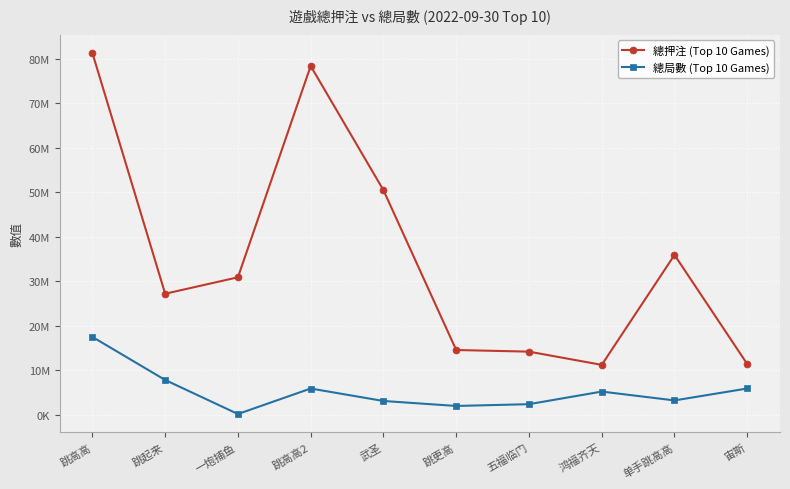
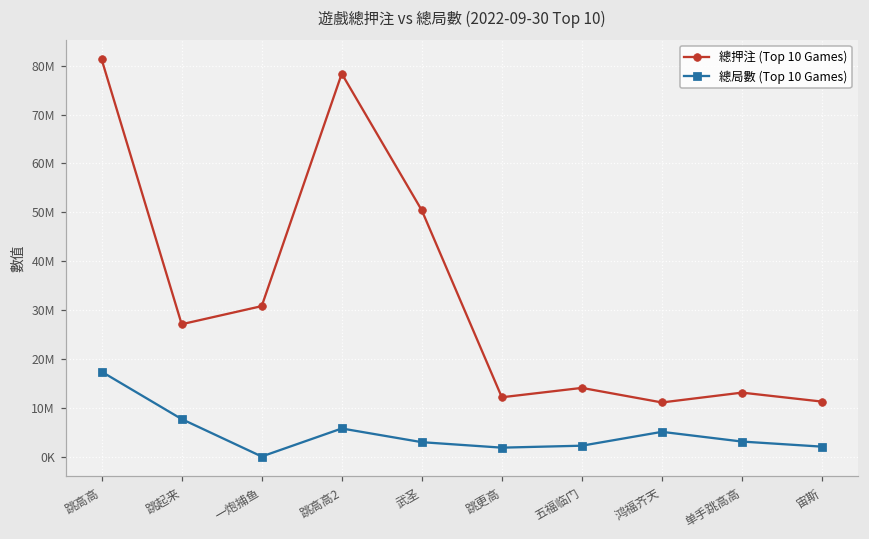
  {
    "總押注 (Top 10 Games)": {
      "跳高高": 81000000,
      "跳起来": 27000000,
      "一炮捕鱼": 31000000,
      "跳高高2": 78000000,
      "武圣": 50000000,
-     "跳更高": 15000000,
+     "跳更高": 12000000,
      "五福临门": 14000000,
      "鸿福齐天": 11000000,
-     "单手跳高高": 36000000,
+     "单手跳高高": 13000000,
      "宙斯": 11000000
    },
    "總局數 (Top 10 Games)": {
      "跳高高": 17000000,
      "跳起来": 8000000,
      "一炮捕鱼": 0,
      "跳高高2": 6000000,
      "武圣": 3000000,
      "跳更高": 2000000,
      "五福临门": 2000000,
      "鸿福齐天": 5000000,
      "单手跳高高": 3000000,
-     "宙斯": 6000000
+     "宙斯": 2000000
    }
  }
